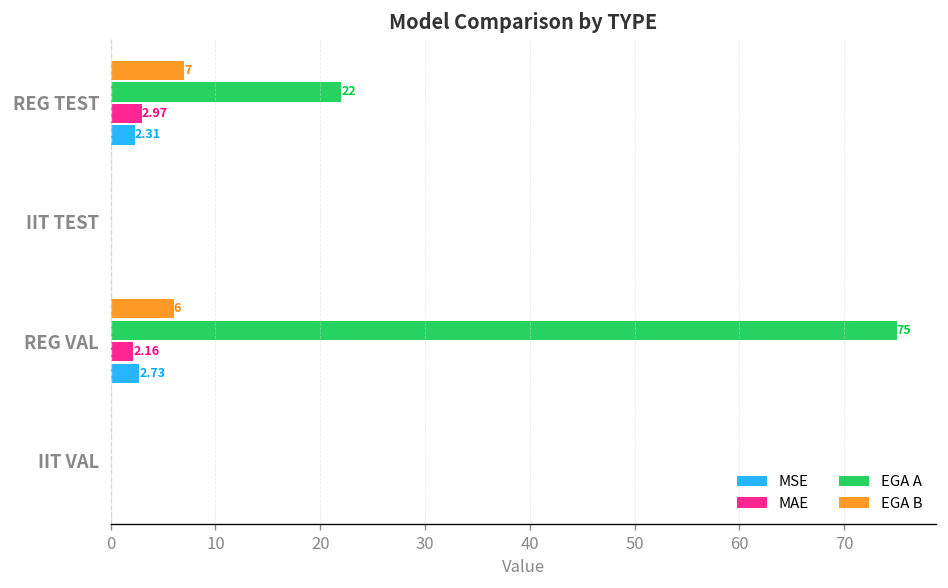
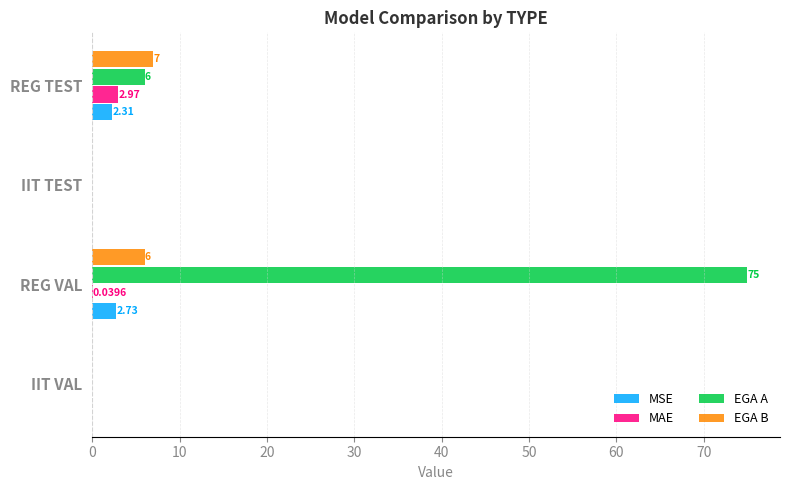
  {
    "MSE": {
      "REG TEST": 2.31,
      "REG VAL": 2.73
    },
    "MAE": {
      "REG TEST": 2.97,
-     "REG VAL": 2.16
+     "REG VAL": 0.0396
    },
    "EGA A": {
-     "REG TEST": 22,
+     "REG TEST": 6,
      "REG VAL": 75
    },
    "EGA B": {
      "REG TEST": 7,
      "REG VAL": 6
    }
  }
